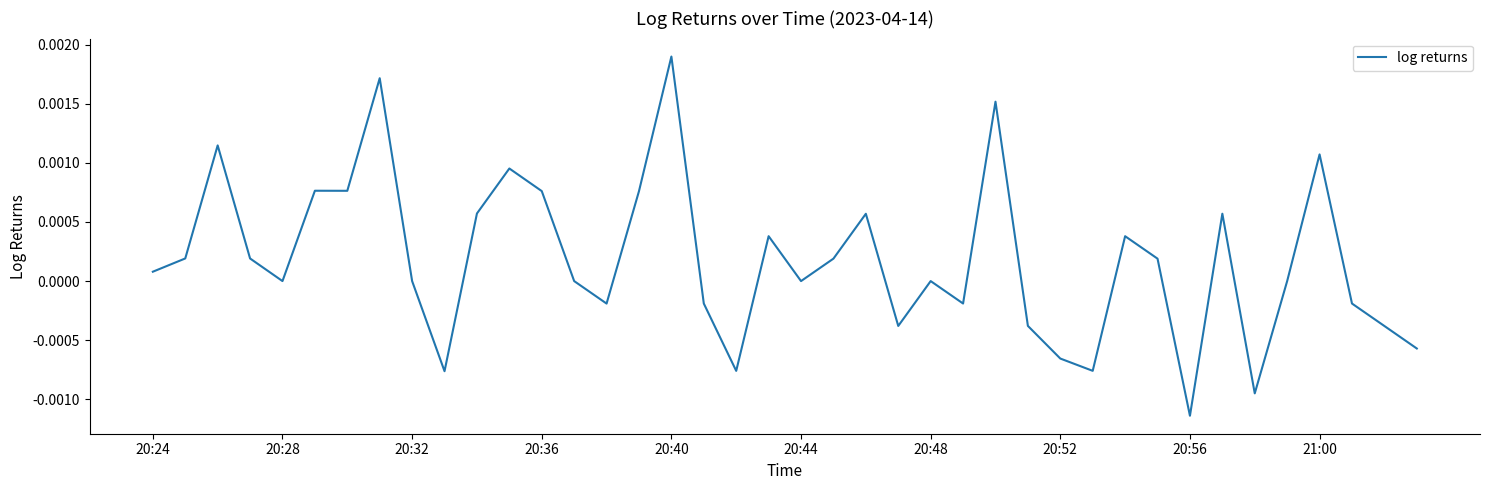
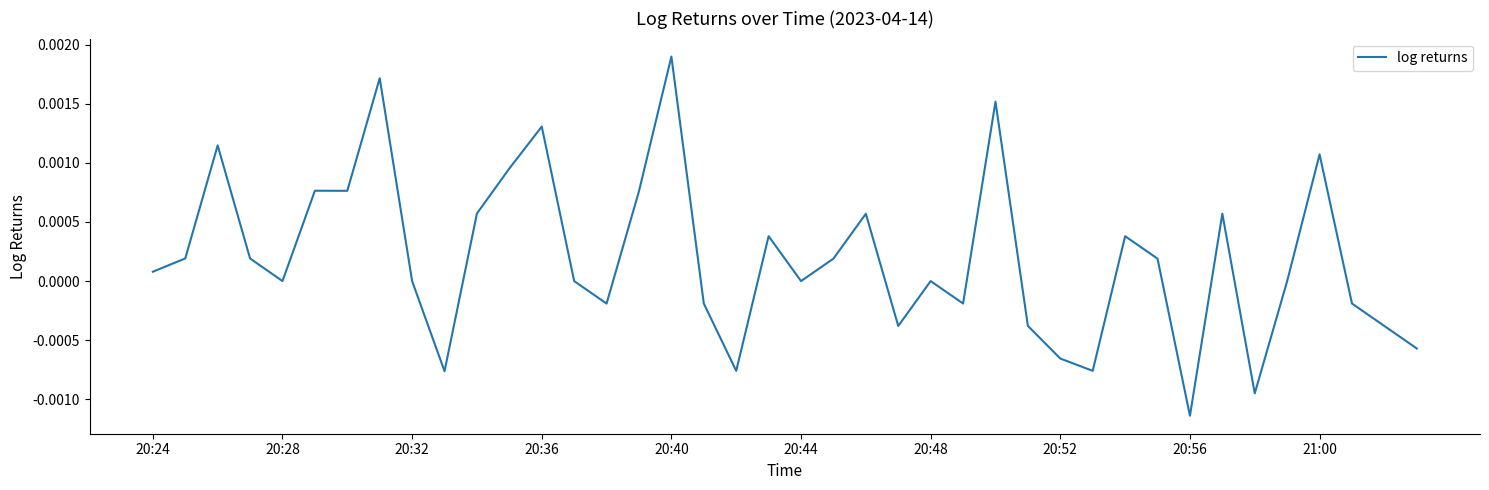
  {
    "20:24": 0.00008,
    "20:28": 0.00000,
    "20:32": 0.00000,
-   "20:36": 0.00076,
+   "20:36": 0.00131,
    "20:40": 0.00190,
    "20:44": 0.00000,
    "20:48": 0.00000,
    "20:52": -0.00066,
    "20:56": -0.00114,
    "21:00": 0.00107
  }
